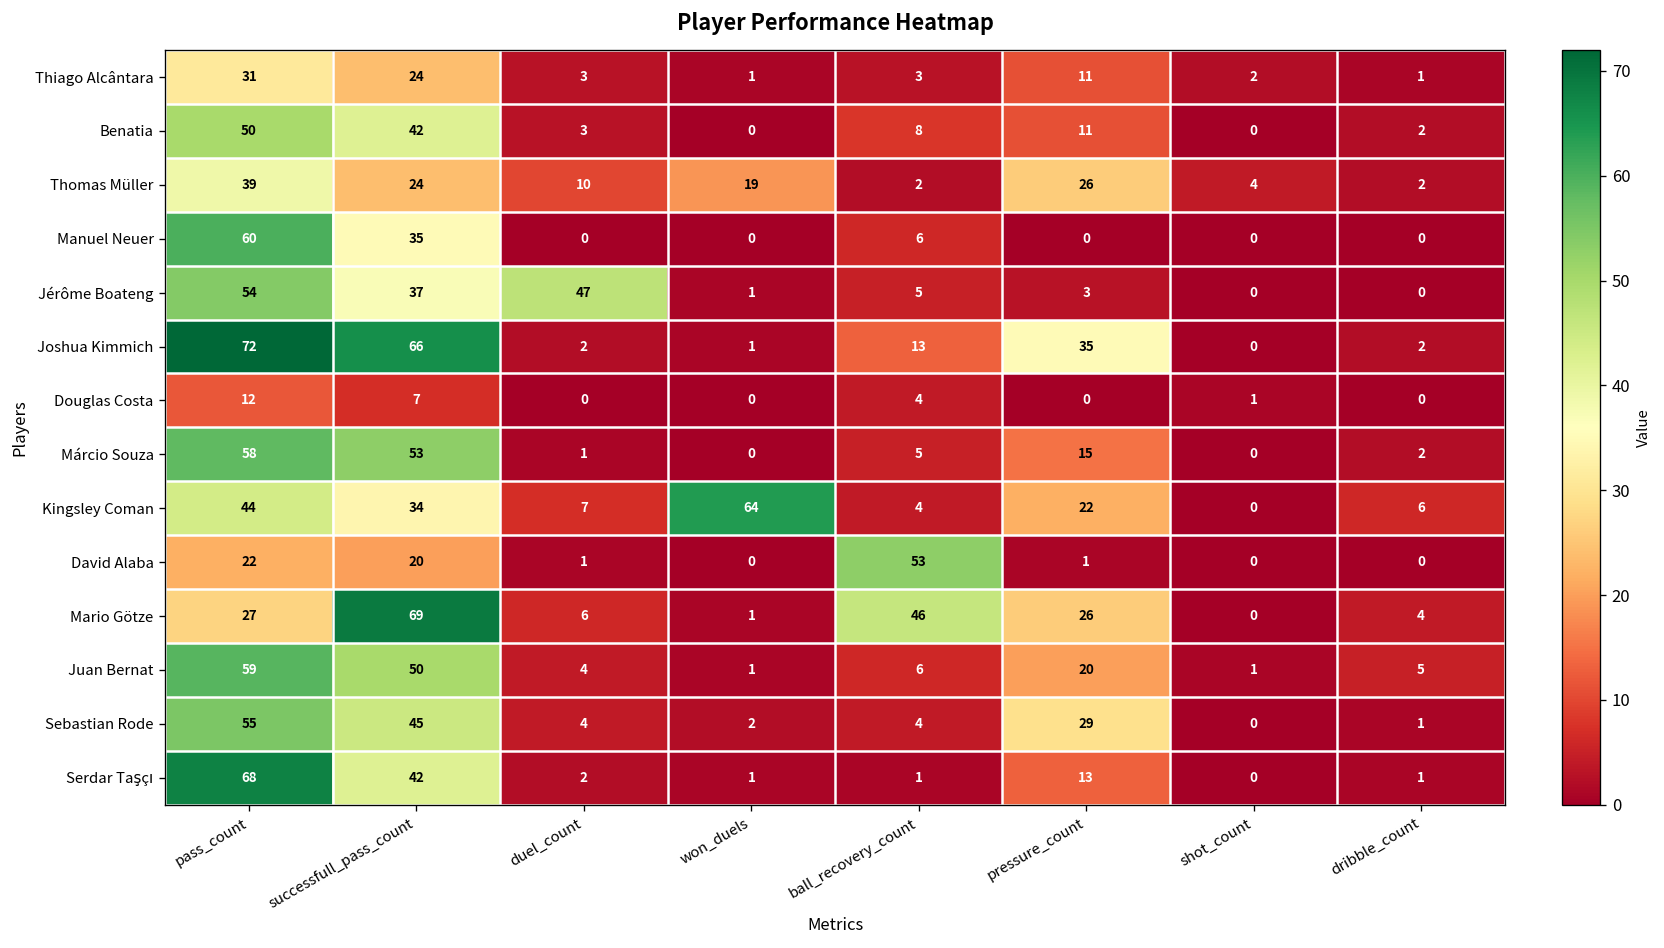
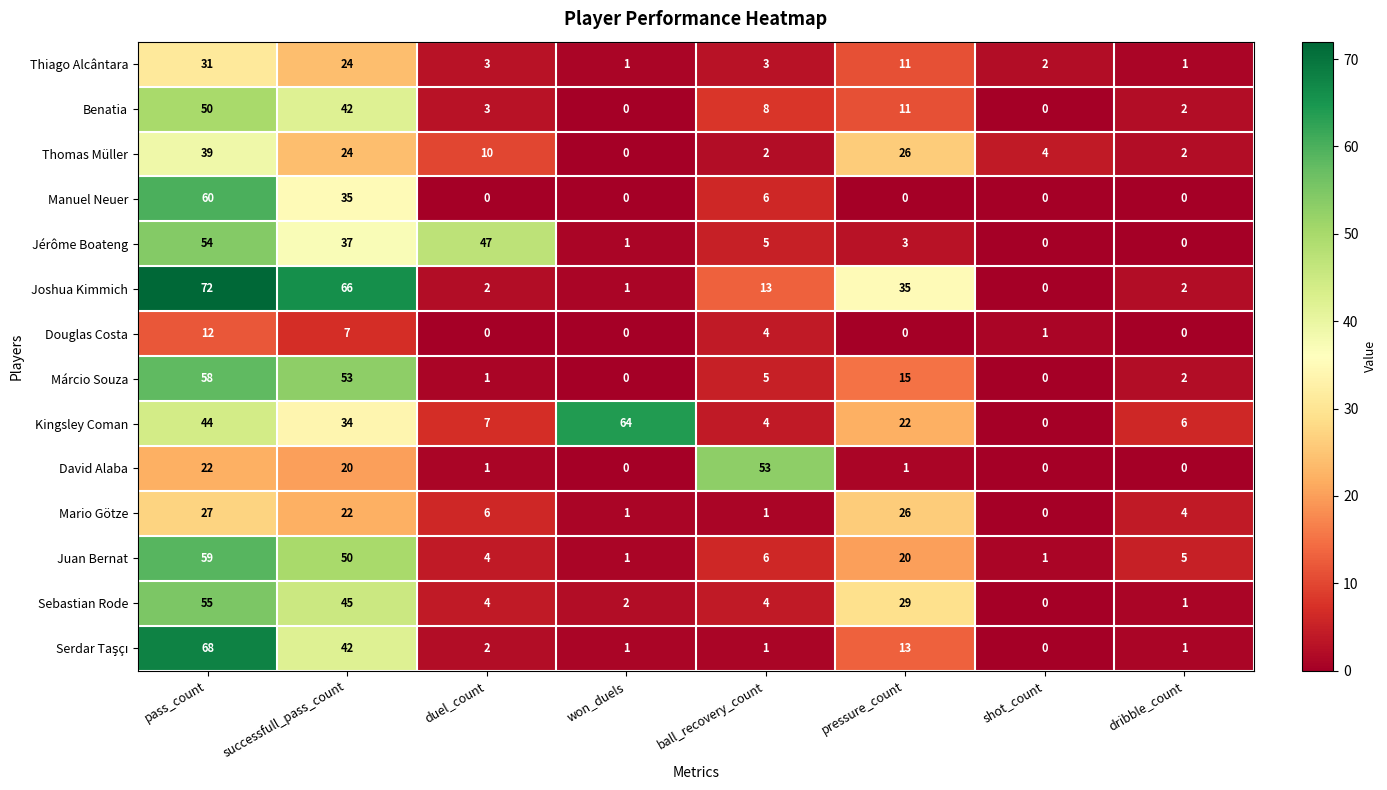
  {
    "Thiago Alcântara": {
      "pass_count": 31,
      "successfull_pass_count": 24,
      "duel_count": 3,
      "won_duels": 1,
      "ball_recovery_count": 3,
      "pressure_count": 11,
      "shot_count": 2,
      "dribble_count": 1
    },
    "Benatia": {
      "pass_count": 50,
      "successfull_pass_count": 42,
      "duel_count": 3,
      "won_duels": 0,
      "ball_recovery_count": 8,
      "pressure_count": 11,
      "shot_count": 0,
      "dribble_count": 2
    },
    "Thomas Müller": {
      "pass_count": 39,
      "successfull_pass_count": 24,
      "duel_count": 10,
-     "won_duels": 19,
+     "won_duels": 0,
      "ball_recovery_count": 2,
      "pressure_count": 26,
      "shot_count": 4,
      "dribble_count": 2
    },
    "Manuel Neuer": {
      "pass_count": 60,
      "successfull_pass_count": 35,
      "duel_count": 0,
      "won_duels": 0,
      "ball_recovery_count": 6,
      "pressure_count": 0,
      "shot_count": 0,
      "dribble_count": 0
    },
    "Jérôme Boateng": {
      "pass_count": 54,
      "successfull_pass_count": 37,
      "duel_count": 47,
      "won_duels": 1,
      "ball_recovery_count": 5,
      "pressure_count": 3,
      "shot_count": 0,
      "dribble_count": 0
    },
    "Joshua Kimmich": {
      "pass_count": 72,
      "successfull_pass_count": 66,
      "duel_count": 2,
      "won_duels": 1,
      "ball_recovery_count": 13,
      "pressure_count": 35,
      "shot_count": 0,
      "dribble_count": 2
    },
    "Douglas Costa": {
      "pass_count": 12,
      "successfull_pass_count": 7,
      "duel_count": 0,
      "won_duels": 0,
      "ball_recovery_count": 4,
      "pressure_count": 0,
      "shot_count": 1,
      "dribble_count": 0
    },
    "Márcio Souza": {
      "pass_count": 58,
      "successfull_pass_count": 53,
      "duel_count": 1,
      "won_duels": 0,
      "ball_recovery_count": 5,
      "pressure_count": 15,
      "shot_count": 0,
      "dribble_count": 2
    },
    "Kingsley Coman": {
      "pass_count": 44,
      "successfull_pass_count": 34,
      "duel_count": 7,
      "won_duels": 64,
      "ball_recovery_count": 4,
      "pressure_count": 22,
      "shot_count": 0,
      "dribble_count": 6
    },
    "David Alaba": {
      "pass_count": 22,
      "successfull_pass_count": 20,
      "duel_count": 1,
      "won_duels": 0,
      "ball_recovery_count": 53,
      "pressure_count": 1,
      "shot_count": 0,
      "dribble_count": 0
    },
    "Mario Götze": {
      "pass_count": 27,
-     "successfull_pass_count": 69,
+     "successfull_pass_count": 22,
      "duel_count": 6,
      "won_duels": 1,
-     "ball_recovery_count": 46,
+     "ball_recovery_count": 1,
      "pressure_count": 26,
      "shot_count": 0,
      "dribble_count": 4
    },
    "Juan Bernat": {
      "pass_count": 59,
      "successfull_pass_count": 50,
      "duel_count": 4,
      "won_duels": 1,
      "ball_recovery_count": 6,
      "pressure_count": 20,
      "shot_count": 1,
      "dribble_count": 5
    },
    "Sebastian Rode": {
      "pass_count": 55,
      "successfull_pass_count": 45,
      "duel_count": 4,
      "won_duels": 2,
      "ball_recovery_count": 4,
      "pressure_count": 29,
      "shot_count": 0,
      "dribble_count": 1
    },
    "Serdar Taşçı": {
      "pass_count": 68,
      "successfull_pass_count": 42,
      "duel_count": 2,
      "won_duels": 1,
      "ball_recovery_count": 1,
      "pressure_count": 13,
      "shot_count": 0,
      "dribble_count": 1
    }
  }
